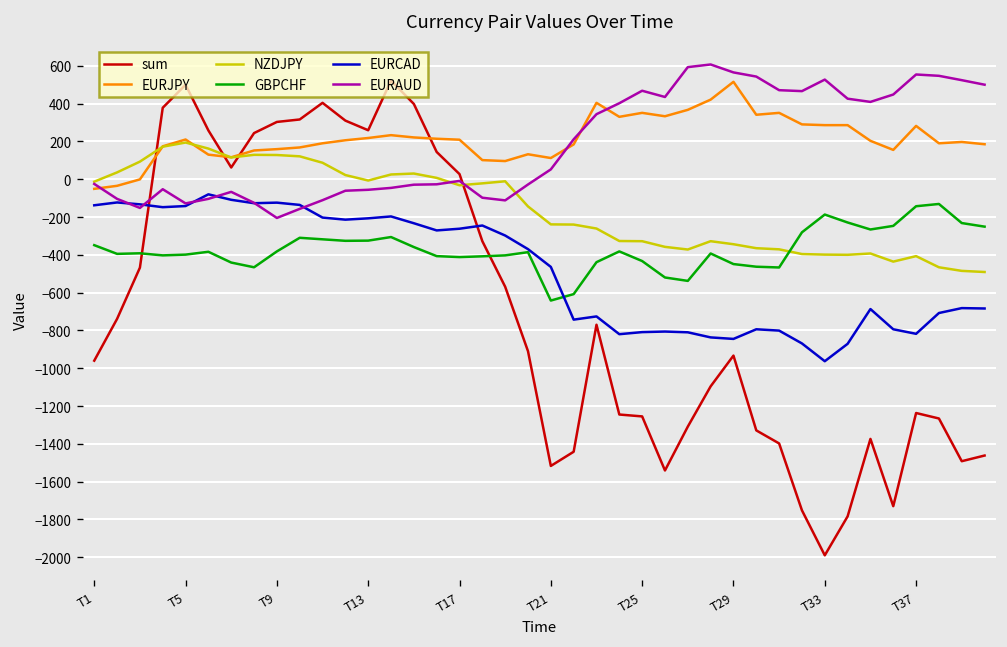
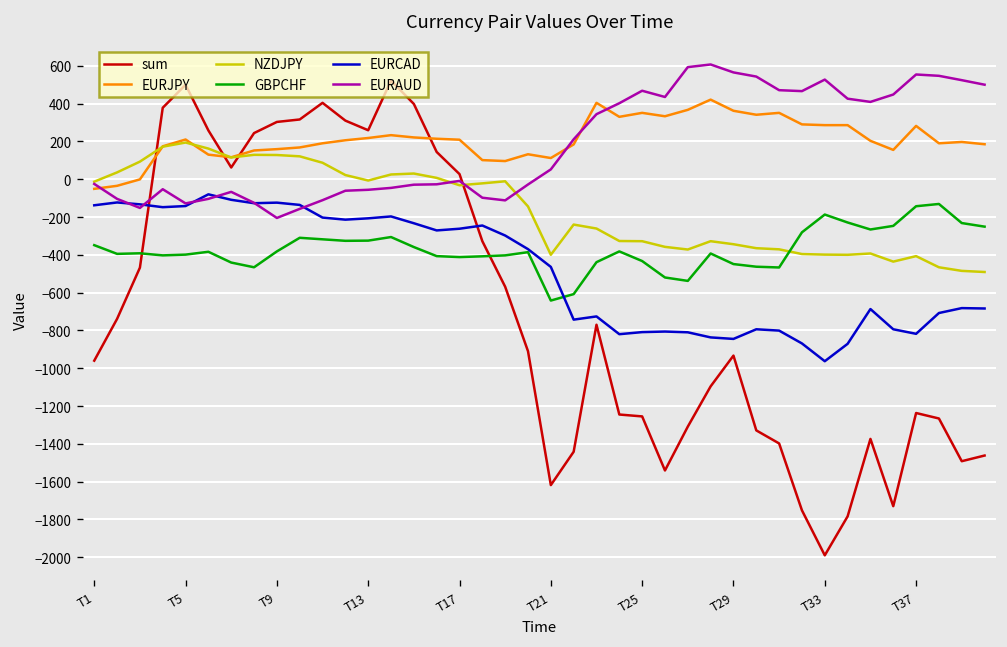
  {
    "sum": {
      "T1": -960,
      "T9": 300,
      "T13": 260,
      "T17": 30,
-     "T21": -1520,
+     "T21": -1620,
      "T25": -1260,
      "T29": -930,
      "T33": -1990,
      "T37": -1240
    },
    "EURJPY": {
      "T1": -50,
      "T9": 160,
      "T13": 220,
      "T17": 210,
      "T21": 110,
      "T25": 350,
-     "T29": 520,
+     "T29": 360,
      "T33": 290,
      "T37": 280
    },
    "NZDJPY": {
      "T9": 130,
      "T13": -10,
      "T17": -30,
-     "T21": -240,
+     "T21": -400,
      "T25": -330,
      "T29": -340,
      "T33": -400,
      "T37": -410
    },
    "GBPCHF": {
      "T1": -350,
      "T5": -400,
      "T9": -380,
      "T13": -330,
      "T17": -410,
      "T21": -640,
      "T25": -430,
      "T29": -450,
      "T33": -190,
      "T37": -140
    },
    "EURCAD": {
      "T1": -140,
      "T9": -120,
      "T13": -210,
      "T17": -260,
      "T21": -460,
      "T25": -810,
      "T29": -850,
      "T33": -960,
      "T37": -820
    },
    "EURAUD": {
      "T9": -210,
      "T13": -60,
      "T17": -10,
      "T21": 50,
      "T25": 470,
      "T29": 570,
      "T33": 530,
      "T37": 550
    }
  }
